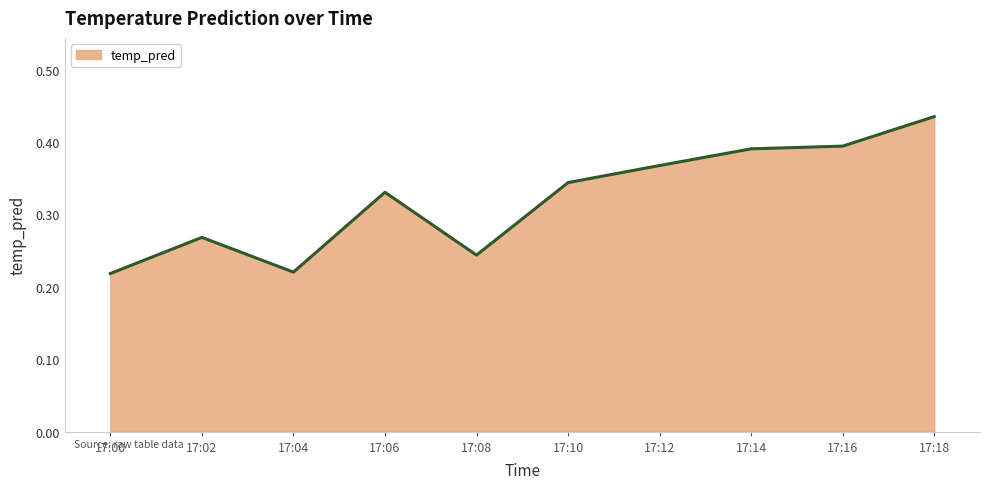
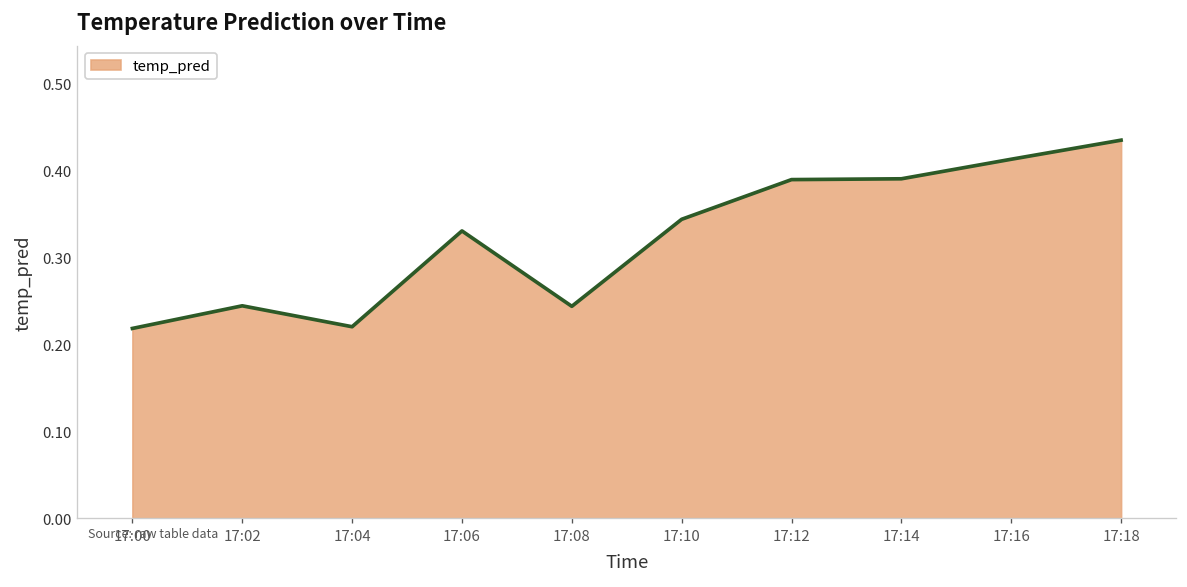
  {
    "17:00": 0.22,
-   "17:02": 0.27,
+   "17:02": 0.24,
    "17:04": 0.22,
    "17:06": 0.33,
    "17:08": 0.24,
    "17:10": 0.34,
-   "17:12": 0.37,
+   "17:12": 0.39,
    "17:14": 0.39,
-   "17:16": 0.39,
+   "17:16": 0.41,
    "17:18": 0.43
  }
